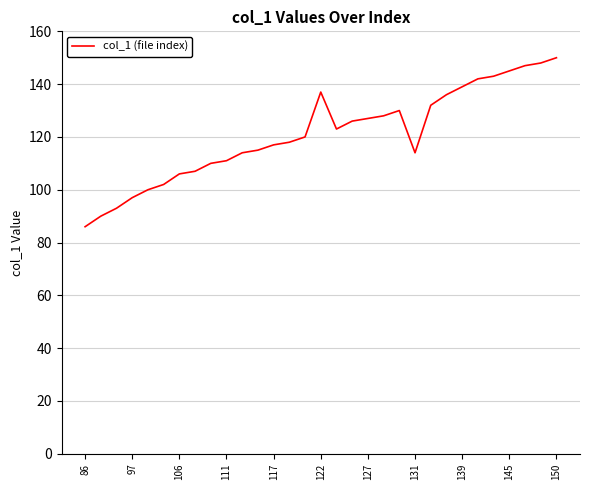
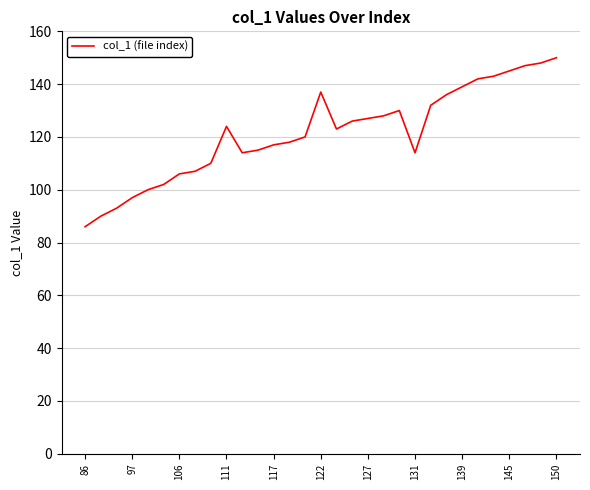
  {
    "86": 86,
    "97": 97,
    "106": 106,
-   "111": 111,
+   "111": 124,
    "117": 117,
    "122": 137,
    "127": 127,
    "131": 114,
    "139": 139,
    "145": 145,
    "150": 150
  }
